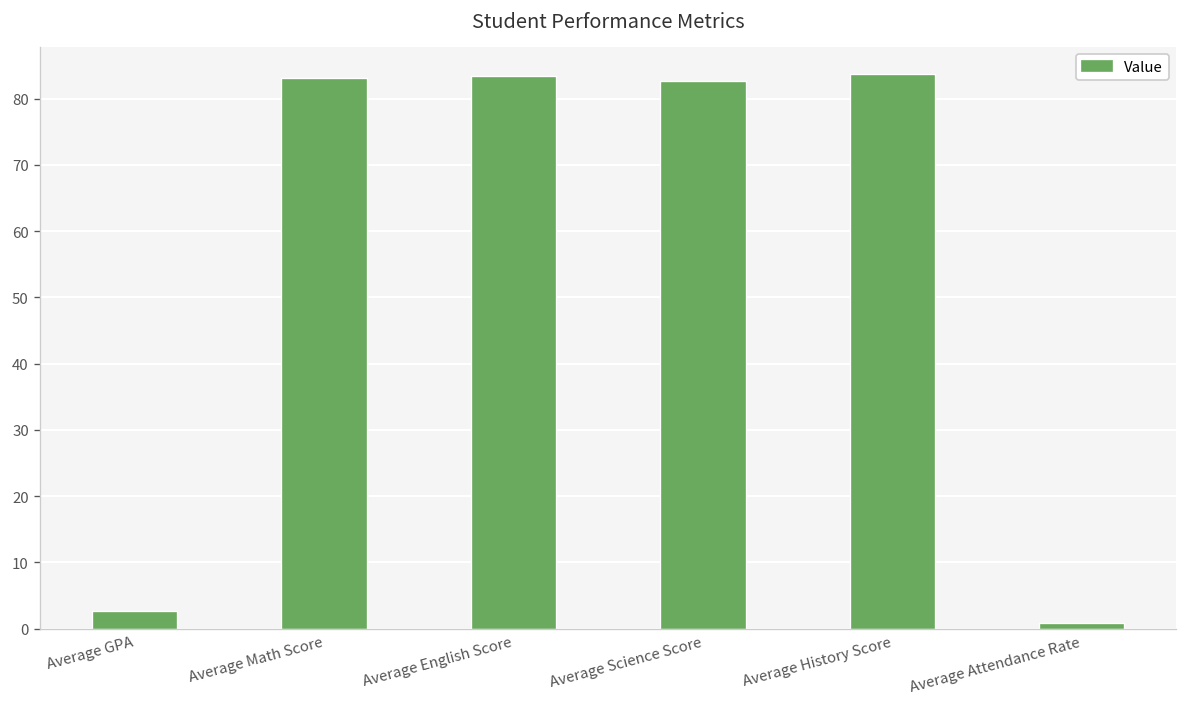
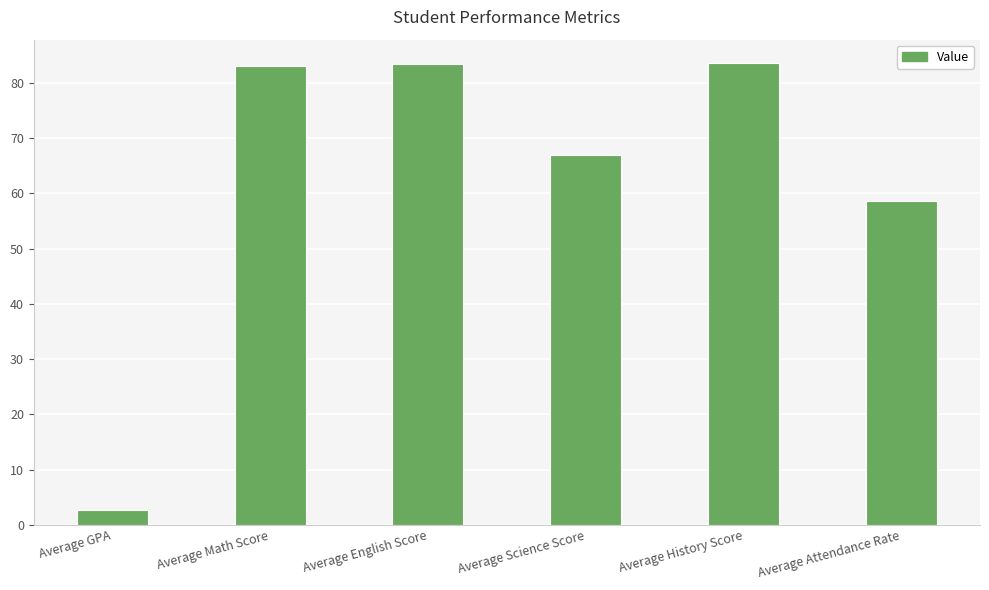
  {
    "Average GPA": 3,
    "Average Math Score": 83,
    "Average English Score": 83,
-   "Average Science Score": 83,
+   "Average Science Score": 67,
    "Average History Score": 84,
-   "Average Attendance Rate": 1
+   "Average Attendance Rate": 59
  }
